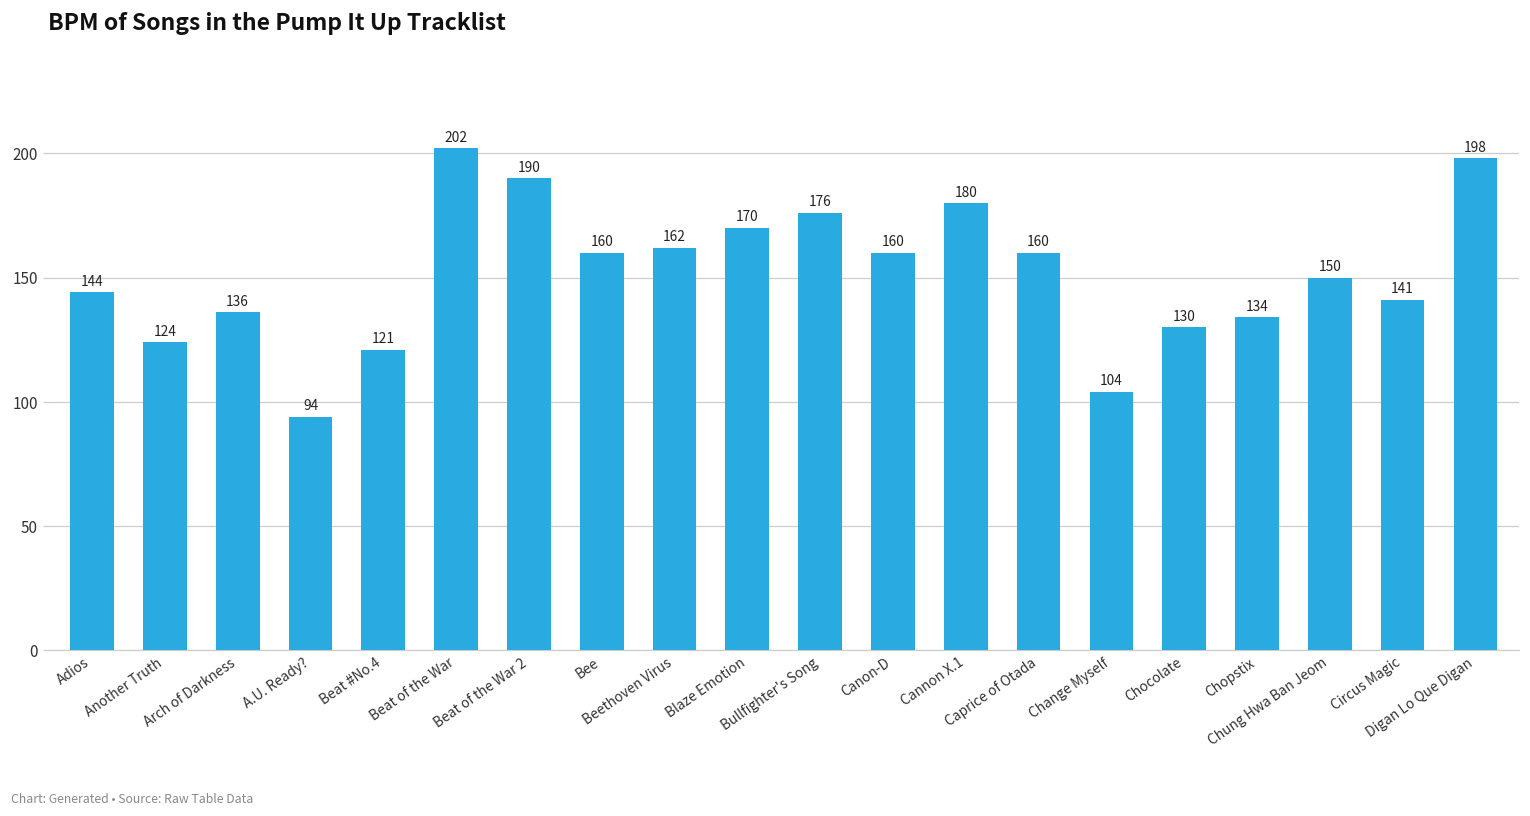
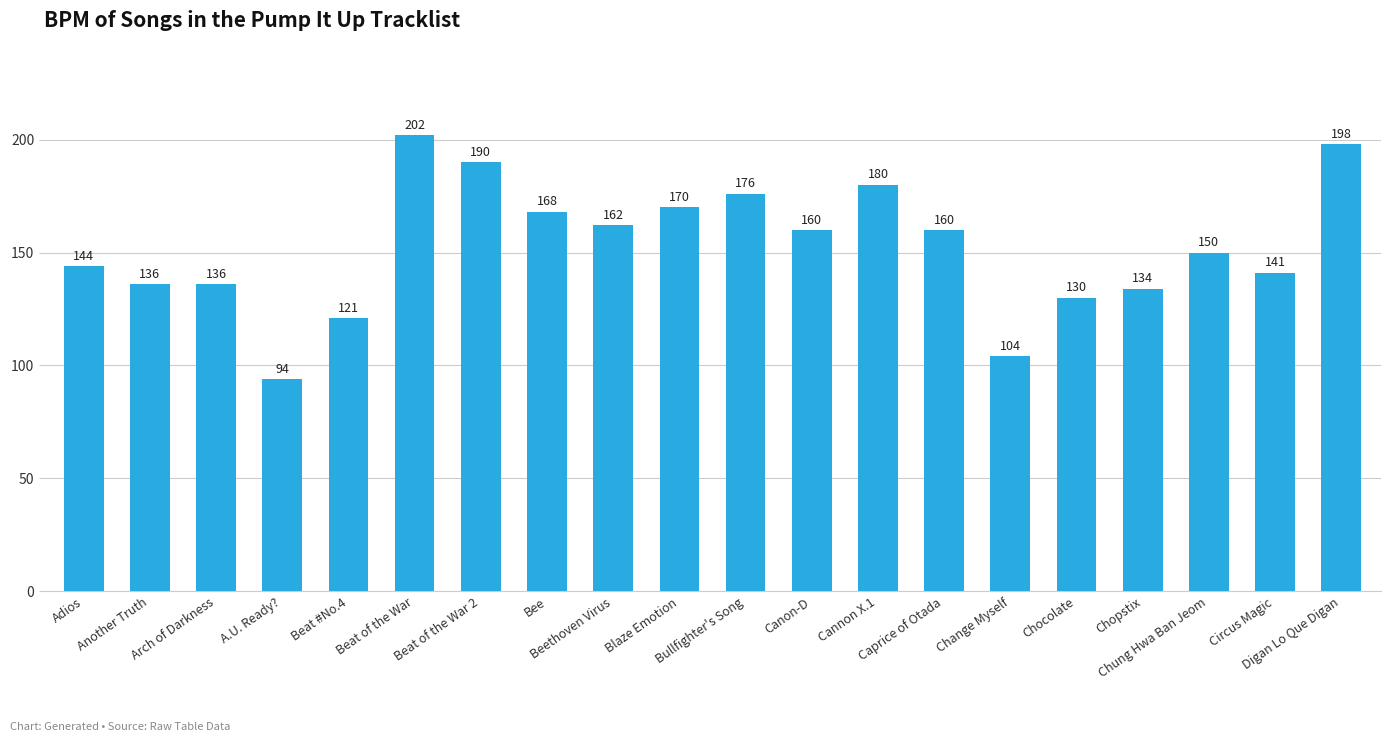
  {
    "Adios": 144,
-   "Another Truth": 124,
+   "Another Truth": 136,
    "Arch of Darkness": 136,
    "A.U. Ready?": 94,
    "Beat #No.4": 121,
    "Beat of the War": 202,
    "Beat of the War 2": 190,
-   "Bee": 160,
+   "Bee": 168,
    "Beethoven Virus": 162,
    "Blaze Emotion": 170,
    "Bullfighter's Song": 176,
    "Canon-D": 160,
    "Cannon X.1": 180,
    "Caprice of Otada": 160,
    "Change Myself": 104,
    "Chocolate": 130,
    "Chopstix": 134,
    "Chung Hwa Ban Jeom": 150,
    "Circus Magic": 141,
    "Digan Lo Que Digan": 198
  }
